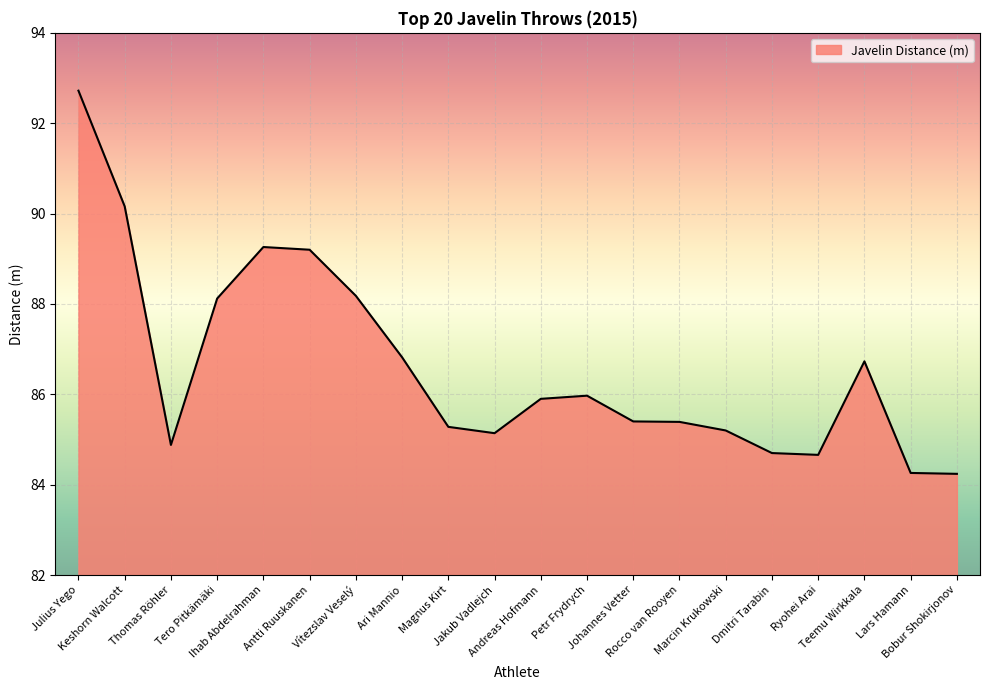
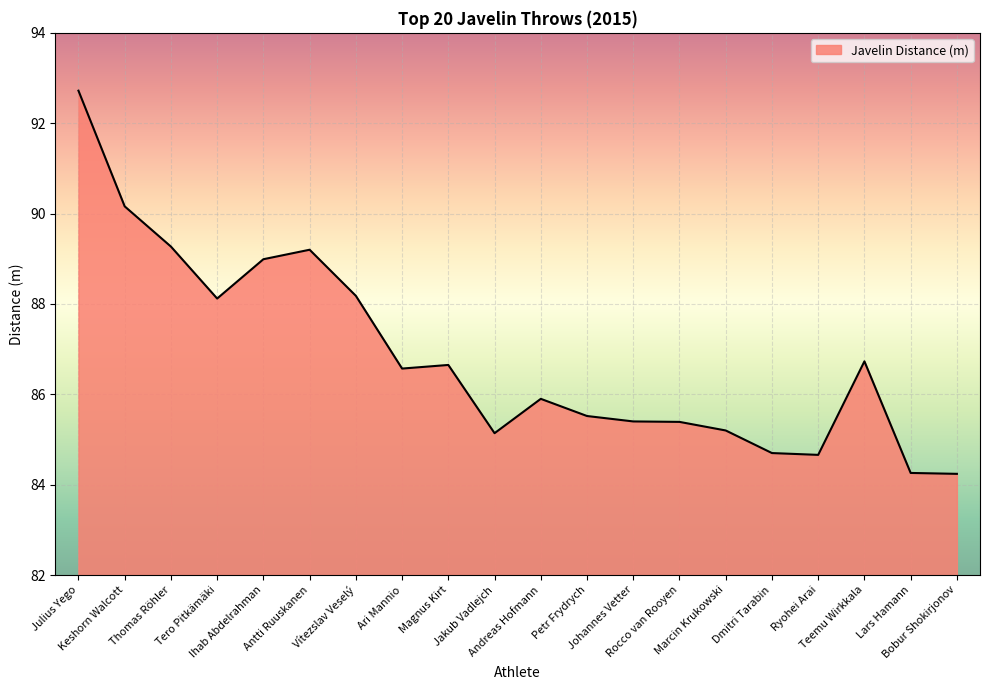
  {
    "Julius Yego": 92.7,
    "Keshorn Walcott": 90.2,
-   "Thomas Röhler": 84.9,
+   "Thomas Röhler": 89.3,
    "Tero Pitkämäki": 88.1,
-   "Ihab Abdelrahman": 89.3,
+   "Ihab Abdelrahman": 89.0,
    "Antti Ruuskanen": 89.2,
    "Vítezslav Veselý": 88.2,
-   "Ari Mannio": 86.8,
-   "Magnus Kirt": 85.3,
+   "Ari Mannio": 86.6,
+   "Magnus Kirt": 86.7,
    "Jakub Vadlejch": 85.1,
    "Andreas Hofmann": 85.9,
-   "Petr Frydrych": 86.0,
+   "Petr Frydrych": 85.5,
    "Johannes Vetter": 85.4,
    "Rocco van Rooyen": 85.4,
    "Marcin Krukowski": 85.2,
    "Dmitri Tarabin": 84.7,
    "Ryohei Arai": 84.7,
    "Teemu Wirkkala": 86.7,
    "Lars Hamann": 84.3,
    "Bobur Shokirjonov": 84.2
  }
